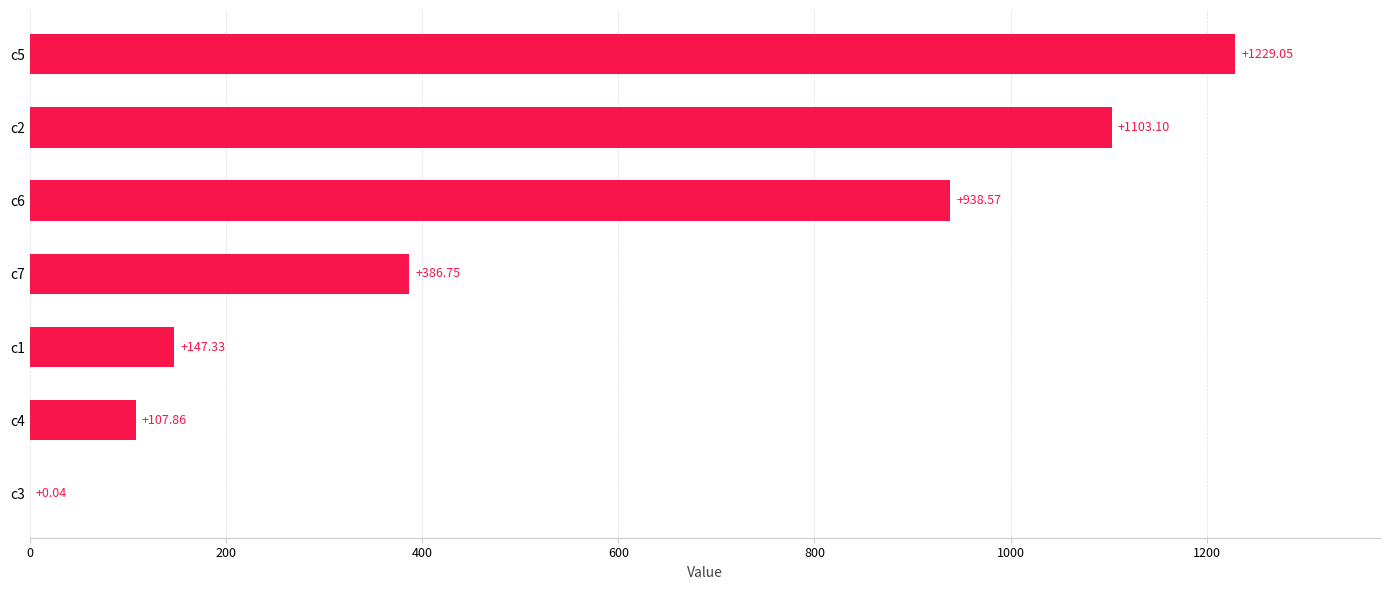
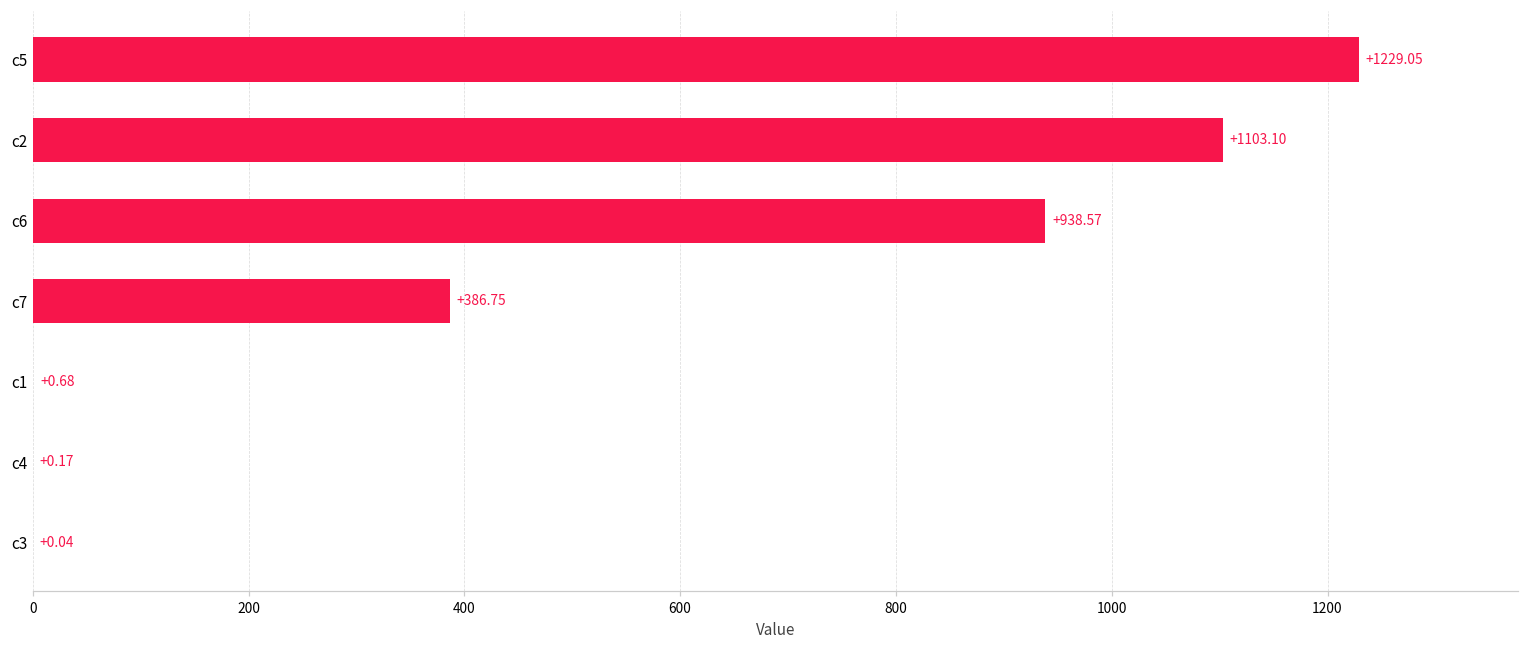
  {
    "c5": "+1229.05",
    "c2": "+1103.10",
    "c6": "+938.57",
    "c7": "+386.75",
-   "c1": "+147.33",
-   "c4": "+107.86",
+   "c1": "+0.68",
+   "c4": "+0.17",
    "c3": "+0.04"
  }
